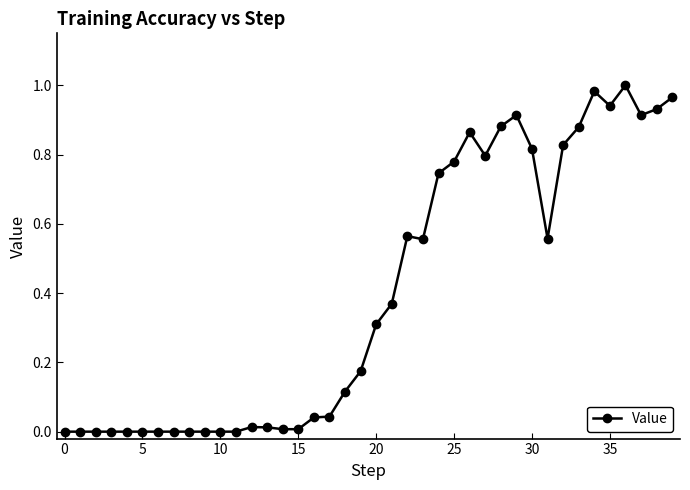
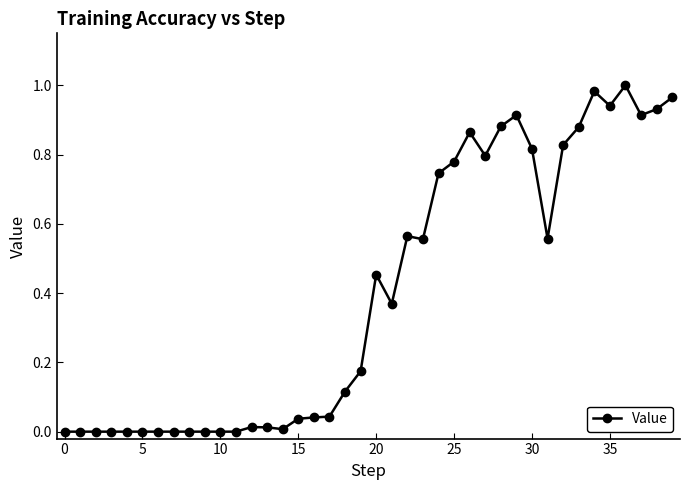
  {
    "0": 0.00,
    "5": 0.00,
    "10": 0.00,
-   "15": 0.01,
-   "20": 0.31,
+   "15": 0.04,
+   "20": 0.45,
    "25": 0.78,
    "30": 0.82,
    "35": 0.94
  }
